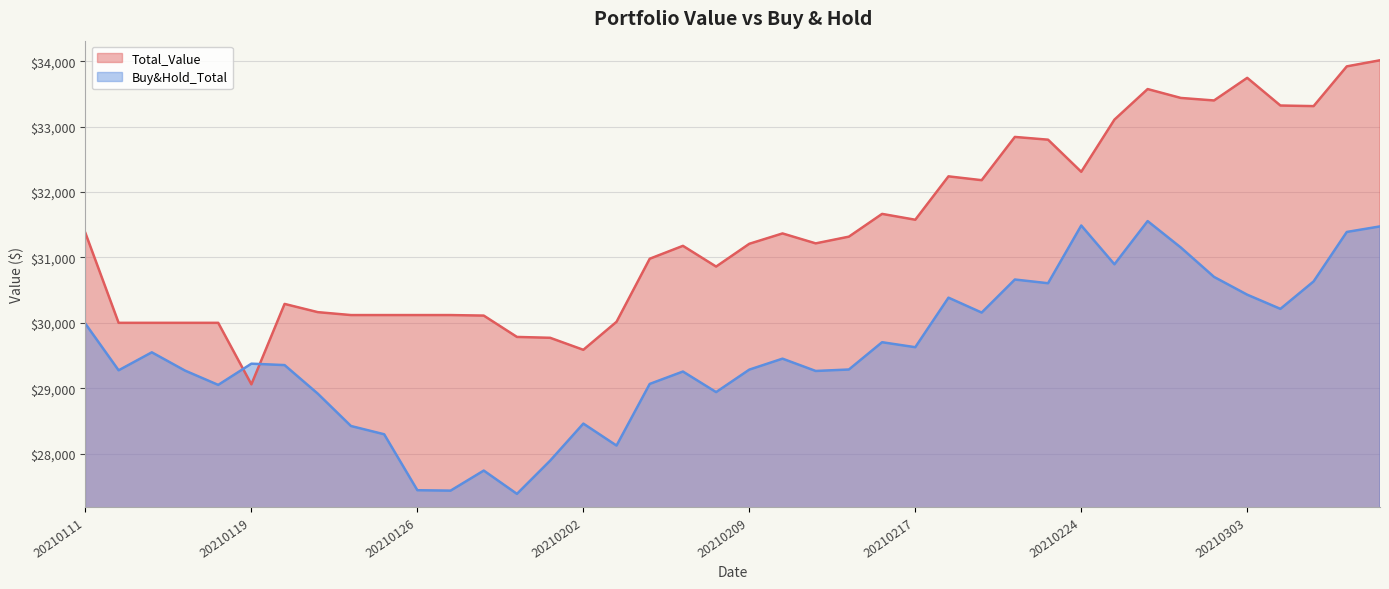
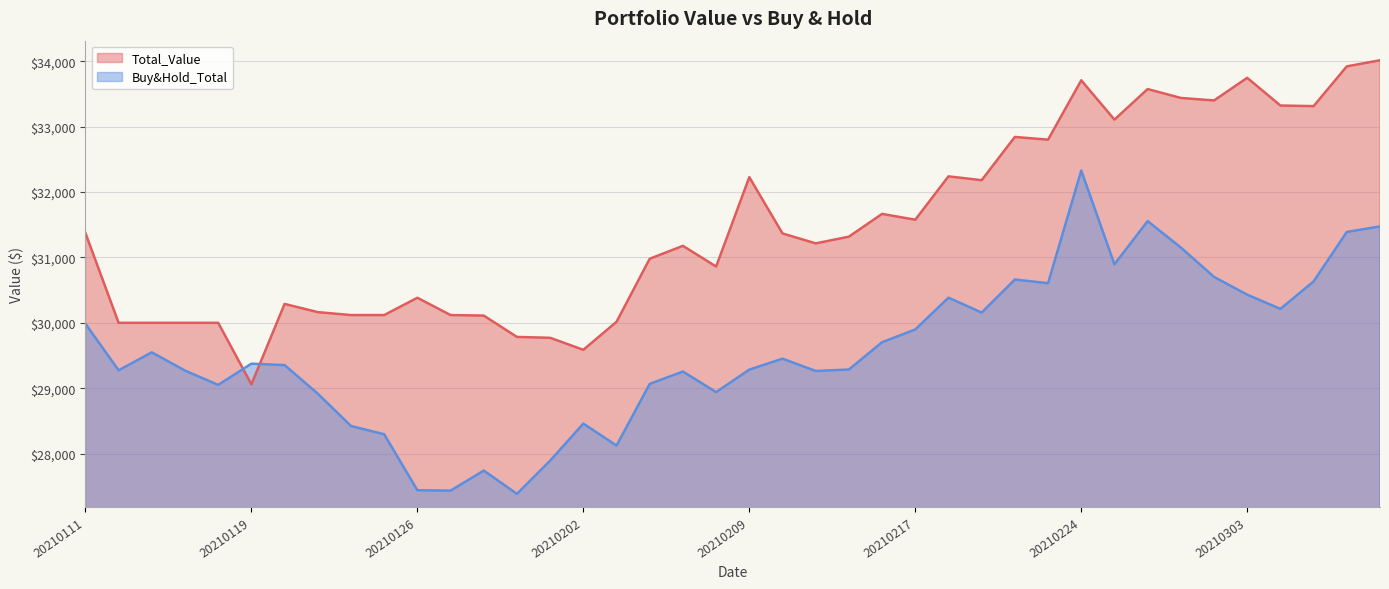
  {
    "Total_Value": {
      "20210111": "$31,400",
      "20210119": "$29,100",
-     "20210126": "$30,100",
+     "20210126": "$30,400",
      "20210202": "$29,600",
-     "20210209": "$31,200",
+     "20210209": "$32,200",
      "20210217": "$31,600",
-     "20210224": "$32,300",
+     "20210224": "$33,700",
      "20210303": "$33,700"
    },
    "Buy&Hold_Total": {
      "20210111": "$30,000",
      "20210119": "$29,400",
      "20210126": "$27,400",
      "20210202": "$28,500",
      "20210209": "$29,300",
-     "20210217": "$29,600",
-     "20210224": "$31,500",
+     "20210217": "$29,900",
+     "20210224": "$32,300",
      "20210303": "$30,400"
    }
  }
